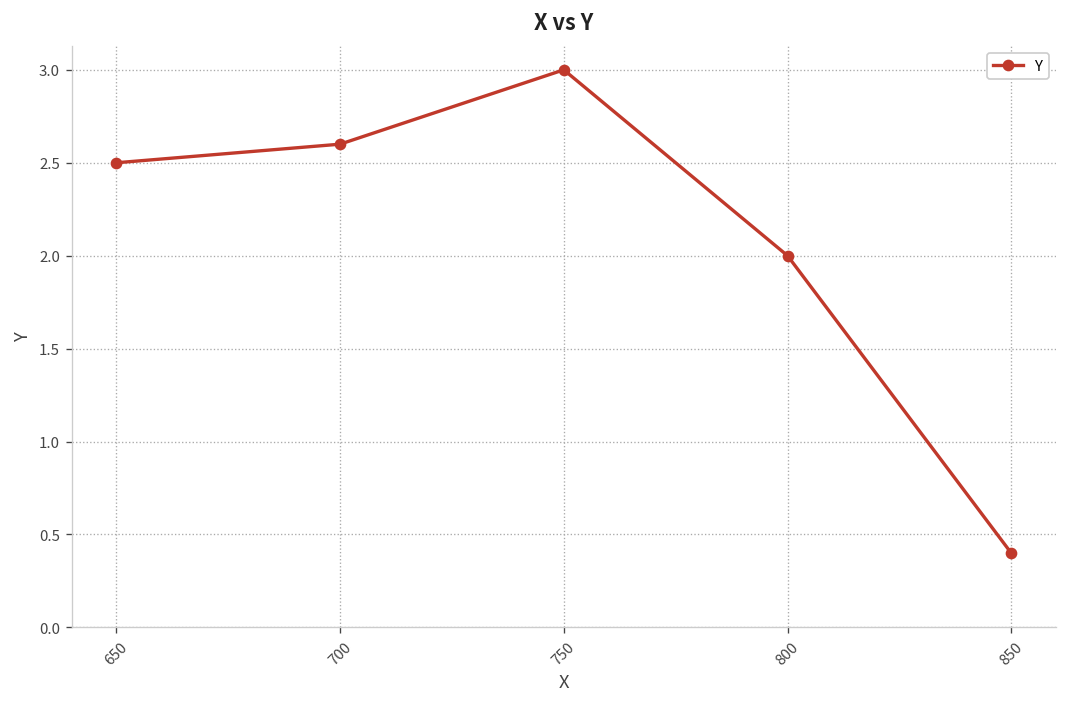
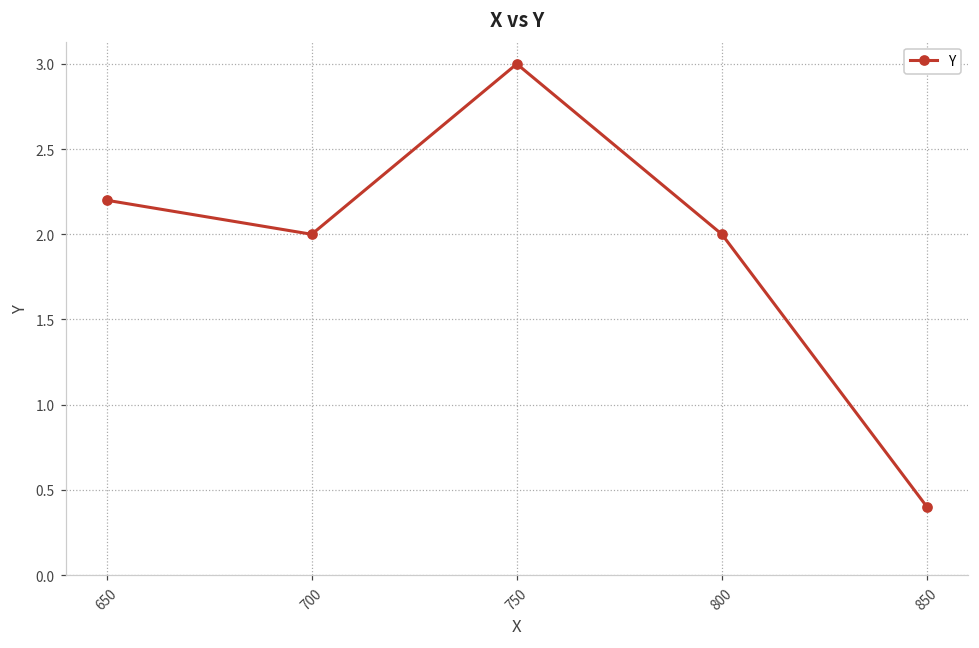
  {
-   "650": 2.5,
-   "700": 2.6,
+   "650": 2.2,
+   "700": 2.0,
    "750": 3.0,
    "800": 2.0,
    "850": 0.4
  }
